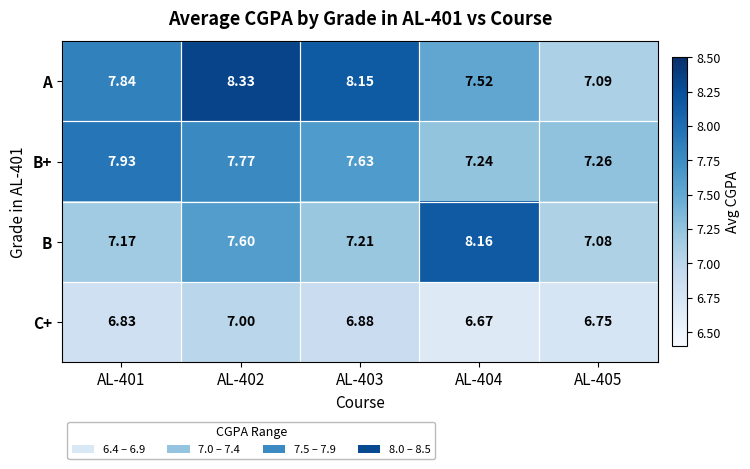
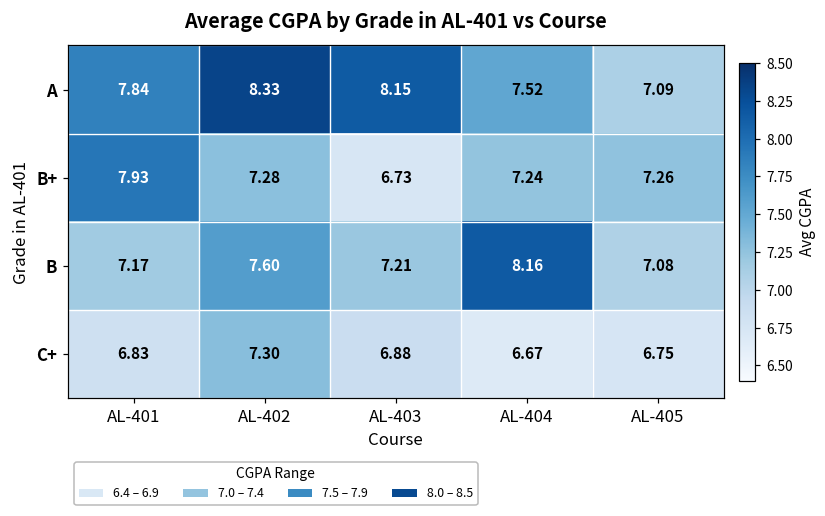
  {
    "A": {
      "AL-401": 7.84,
      "AL-402": 8.33,
      "AL-403": 8.15,
      "AL-404": 7.52,
      "AL-405": 7.09
    },
    "B+": {
      "AL-401": 7.93,
-     "AL-402": 7.77,
-     "AL-403": 7.63,
+     "AL-402": 7.28,
+     "AL-403": 6.73,
      "AL-404": 7.24,
      "AL-405": 7.26
    },
    "B": {
      "AL-401": 7.17,
      "AL-402": 7.60,
      "AL-403": 7.21,
      "AL-404": 8.16,
      "AL-405": 7.08
    },
    "C+": {
      "AL-401": 6.83,
-     "AL-402": 7.00,
+     "AL-402": 7.30,
      "AL-403": 6.88,
      "AL-404": 6.67,
      "AL-405": 6.75
    }
  }
